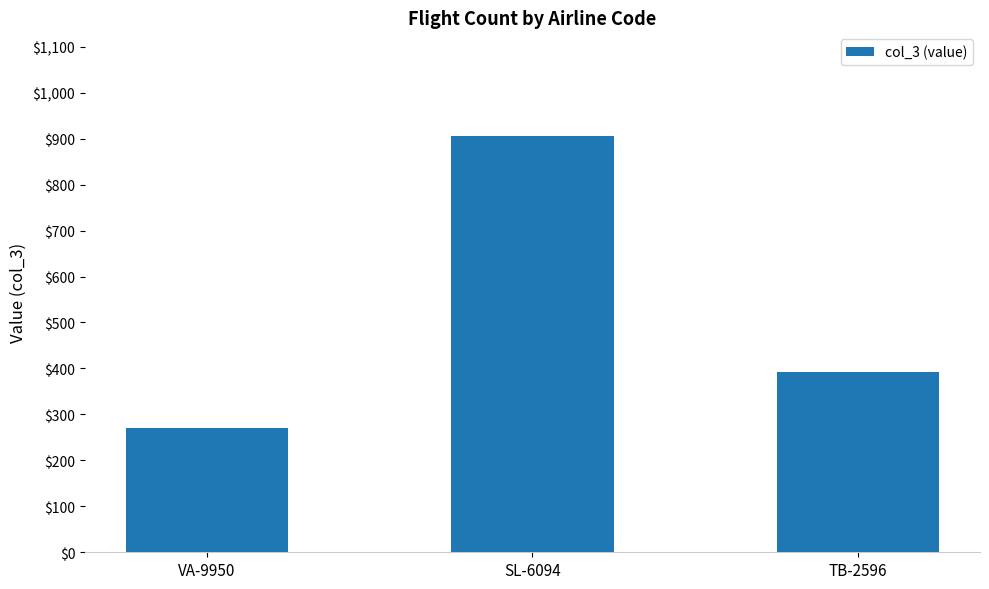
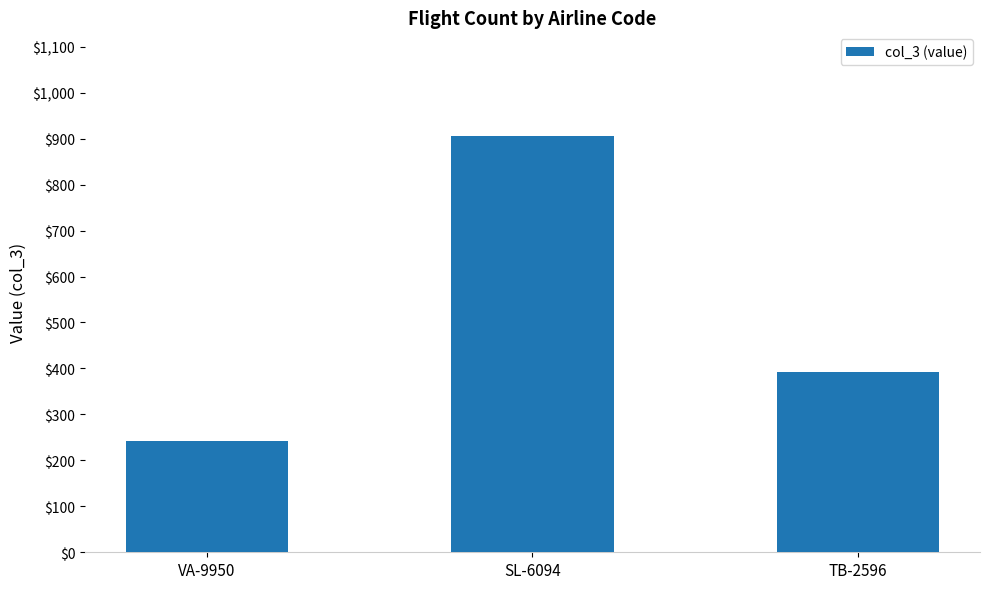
  {
-   "VA-9950": "$270",
+   "VA-9950": "$240",
    "SL-6094": "$910",
    "TB-2596": "$390"
  }
